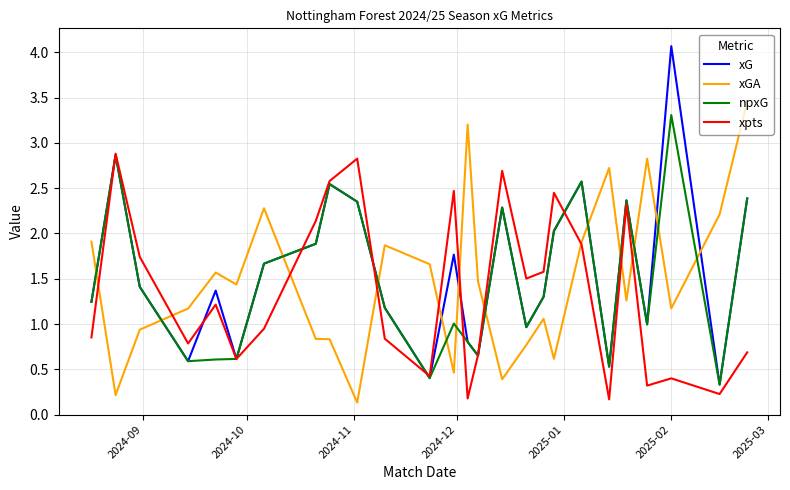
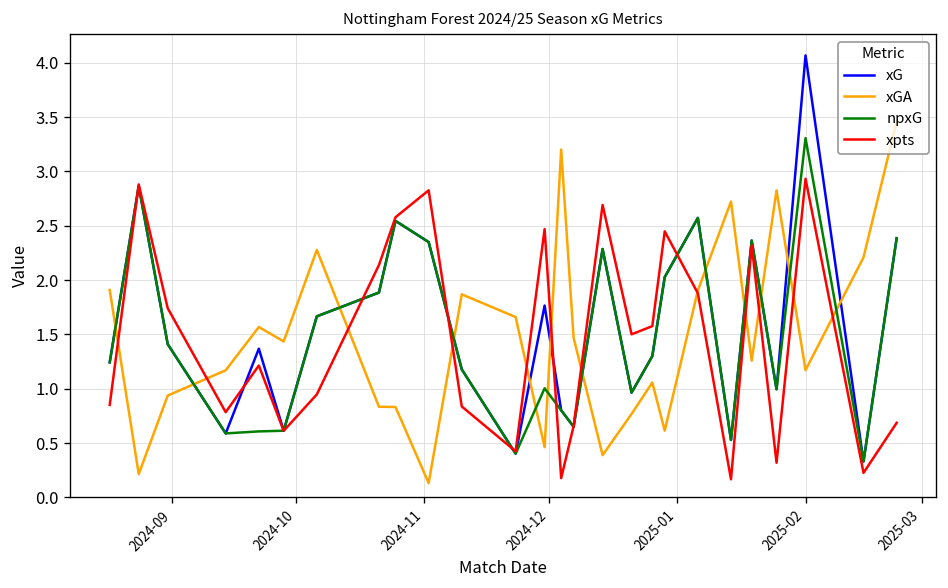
  {
    "xG": {
      "2025-02": 4.1
    },
    "xGA": {
      "2025-02": 1.2
    },
    "npxG": {
      "2025-02": 3.3
    },
    "xpts": {
-     "2025-02": 0.4
+     "2025-02": 2.9
    }
  }
